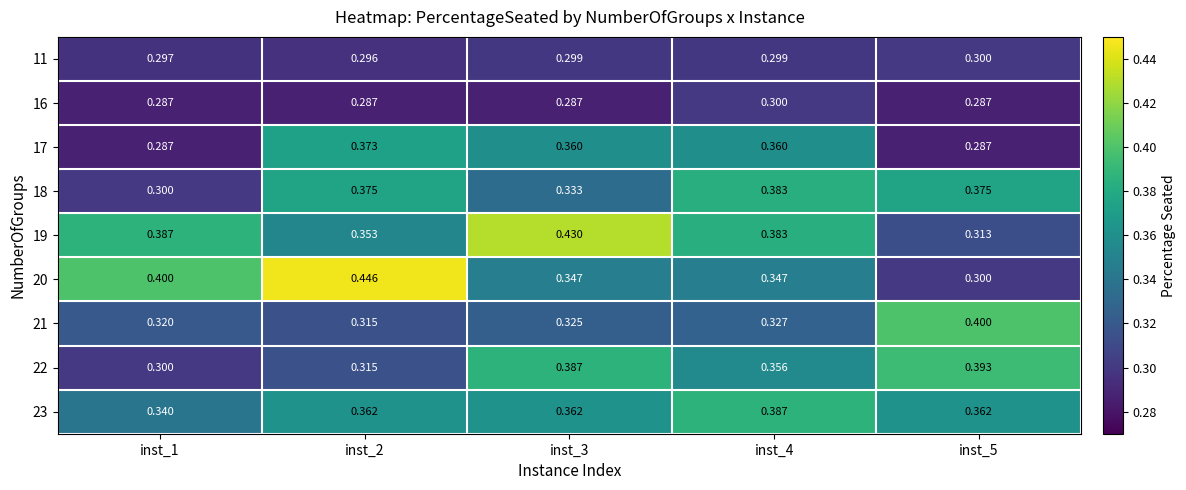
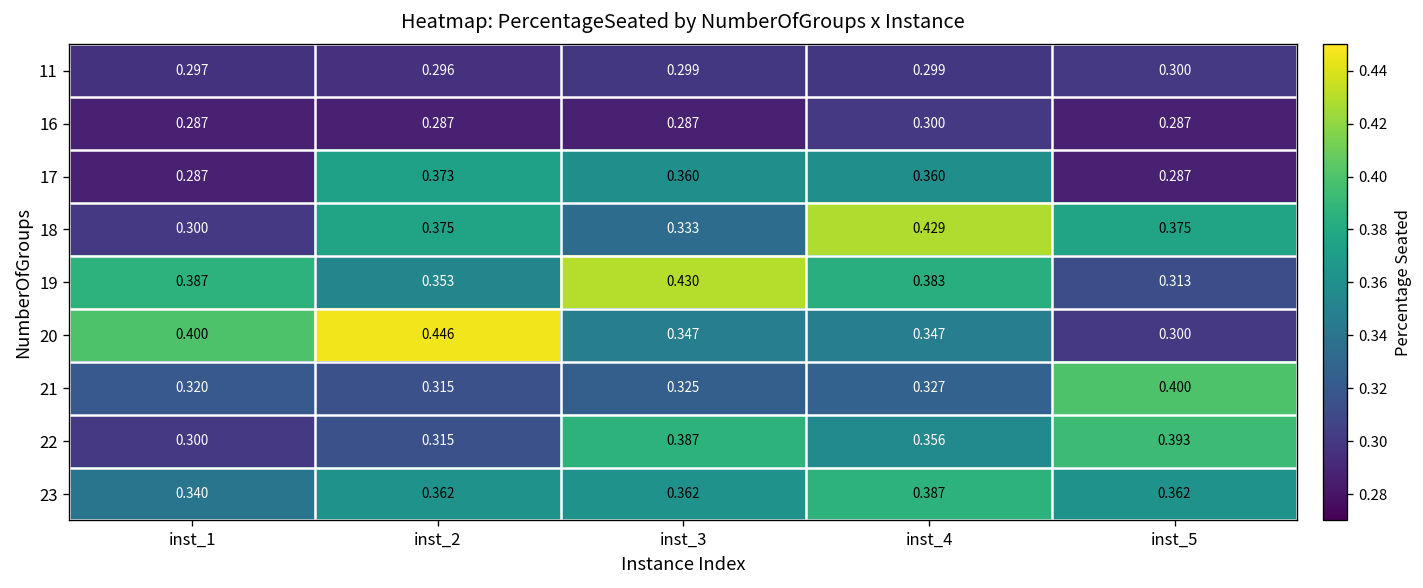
  {
    "11": {
      "inst_1": 0.297,
      "inst_2": 0.296,
      "inst_3": 0.299,
      "inst_4": 0.299,
      "inst_5": 0.300
    },
    "16": {
      "inst_1": 0.287,
      "inst_2": 0.287,
      "inst_3": 0.287,
      "inst_4": 0.300,
      "inst_5": 0.287
    },
    "17": {
      "inst_1": 0.287,
      "inst_2": 0.373,
      "inst_3": 0.360,
      "inst_4": 0.360,
      "inst_5": 0.287
    },
    "18": {
      "inst_1": 0.300,
      "inst_2": 0.375,
      "inst_3": 0.333,
-     "inst_4": 0.383,
+     "inst_4": 0.429,
      "inst_5": 0.375
    },
    "19": {
      "inst_1": 0.387,
      "inst_2": 0.353,
      "inst_3": 0.430,
      "inst_4": 0.383,
      "inst_5": 0.313
    },
    "20": {
      "inst_1": 0.400,
      "inst_2": 0.446,
      "inst_3": 0.347,
      "inst_4": 0.347,
      "inst_5": 0.300
    },
    "21": {
      "inst_1": 0.320,
      "inst_2": 0.315,
      "inst_3": 0.325,
      "inst_4": 0.327,
      "inst_5": 0.400
    },
    "22": {
      "inst_1": 0.300,
      "inst_2": 0.315,
      "inst_3": 0.387,
      "inst_4": 0.356,
      "inst_5": 0.393
    },
    "23": {
      "inst_1": 0.340,
      "inst_2": 0.362,
      "inst_3": 0.362,
      "inst_4": 0.387,
      "inst_5": 0.362
    }
  }
